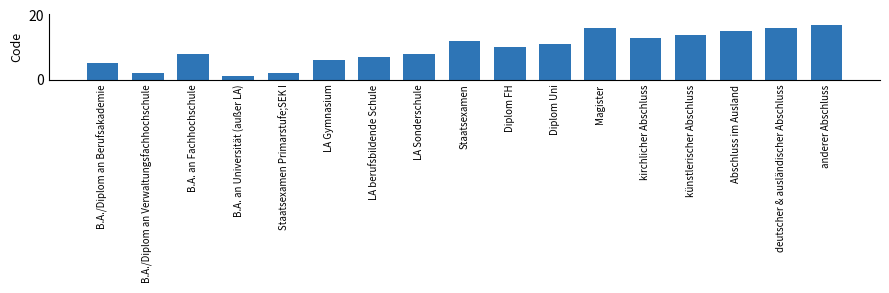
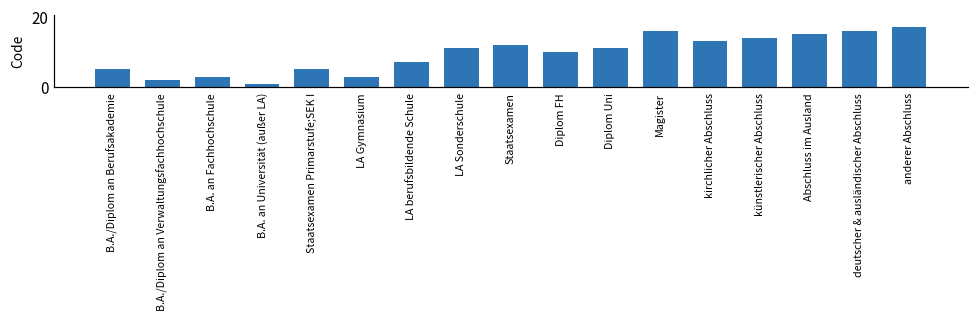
  {
    "B.A./Diplom an Berufsakademie": 5,
    "B.A./Diplom an Verwaltungsfachhochschule": 2,
-   "B.A. an Fachhochschule": 8,
+   "B.A. an Fachhochschule": 3,
    "B.A. an Universität (außer LA)": 1,
-   "Staatsexamen Primarstufe;SEK I": 2,
-   "LA Gymnasium": 6,
+   "Staatsexamen Primarstufe;SEK I": 5,
+   "LA Gymnasium": 3,
    "LA berufsbildende Schule": 7,
-   "LA Sonderschule": 8,
+   "LA Sonderschule": 11,
    "Staatsexamen": 12,
    "Diplom FH": 10,
    "Diplom Uni": 11,
    "Magister": 16,
    "kirchlicher Abschluss": 13,
    "künstlerischer Abschluss": 14,
    "Abschluss im Ausland": 15,
    "deutscher & ausländischer Abschluss": 16,
    "anderer Abschluss": 17
  }
